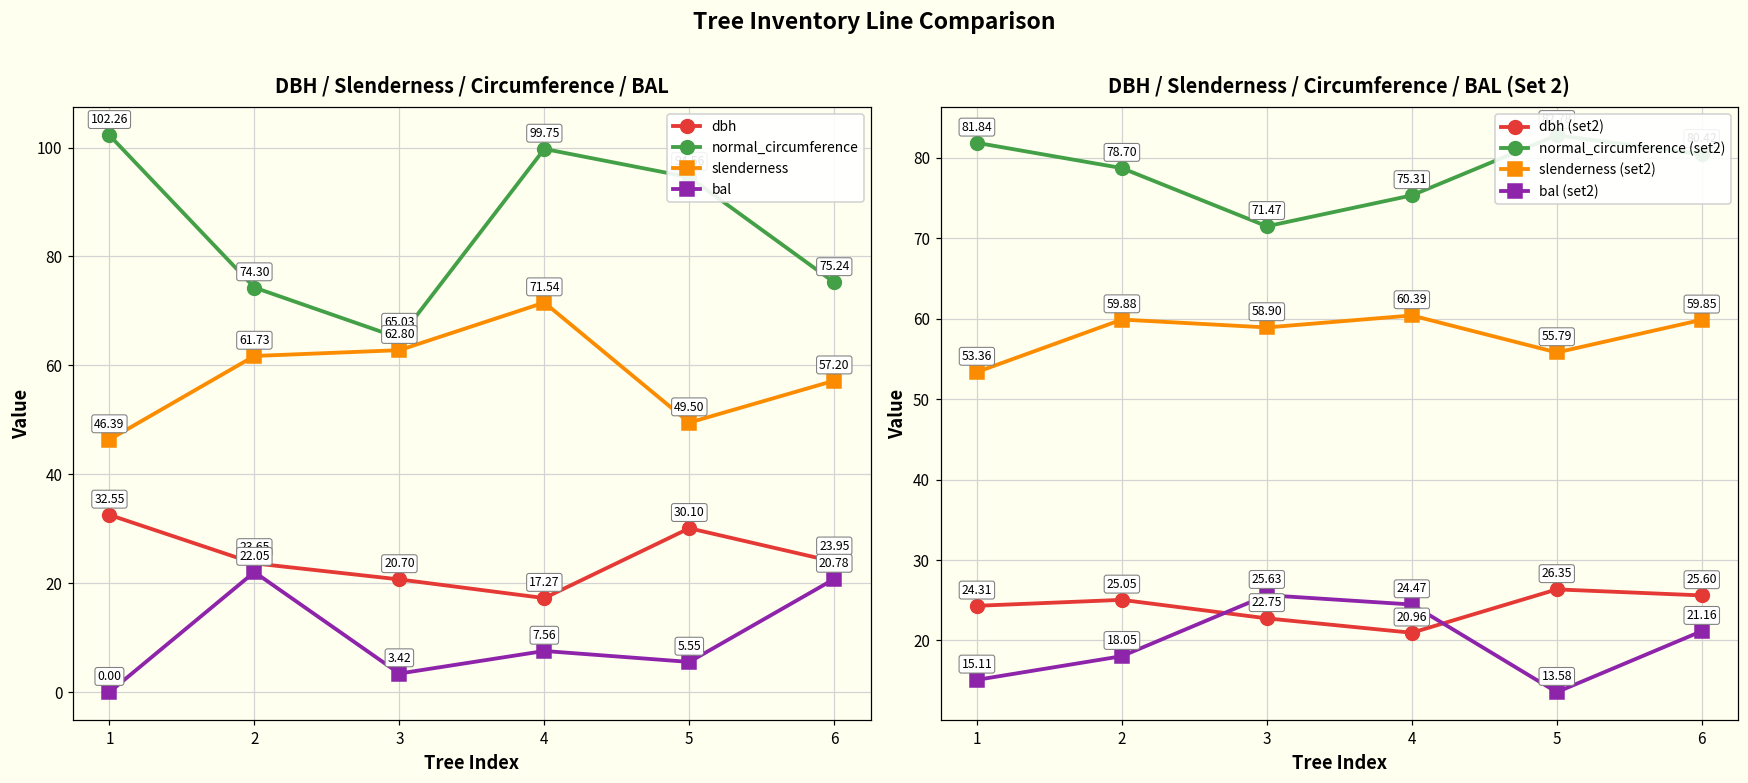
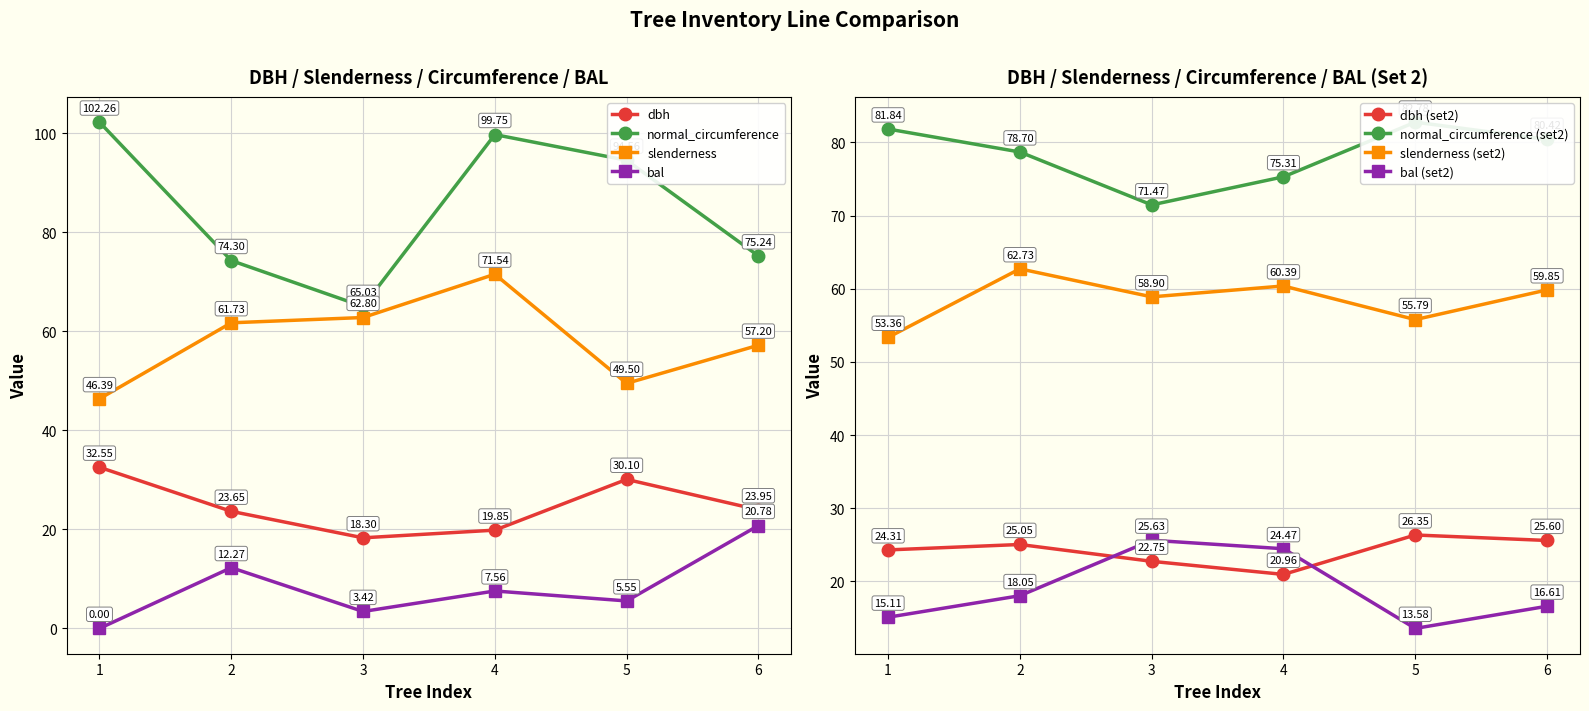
  {
    "DBH / Slenderness / Circumference / BAL": {
      "dbh": {
-       "3": 20.70,
-       "4": 17.27
+       "3": 18.30,
+       "4": 19.85
      },
      "bal": {
-       "2": 22.05
+       "2": 12.27
      }
    },
    "DBH / Slenderness / Circumference / BAL (Set 2)": {
      "slenderness (set2)": {
-       "2": 59.88
+       "2": 62.73
      },
      "bal (set2)": {
-       "6": 21.16
+       "6": 16.61
      }
    }
  }
